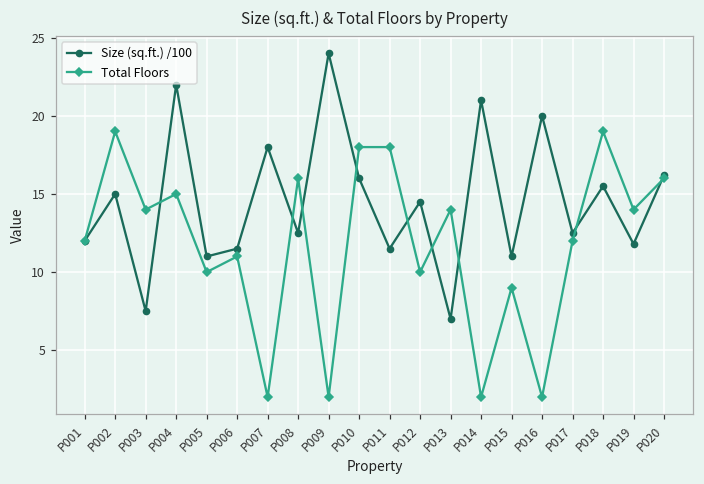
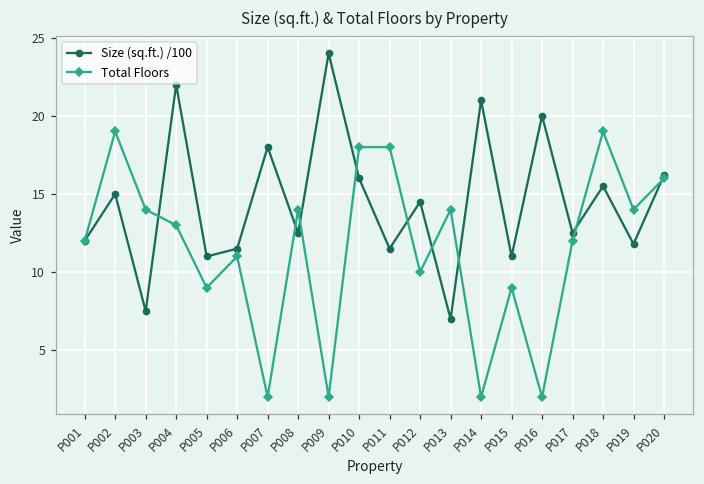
  {
    "Size (sq.ft.) /100": {
      "P002": 15,
      "P003": 7.5,
      "P004": 22,
      "P005": 11,
      "P006": 11.5,
      "P007": 18,
      "P008": 12.5,
      "P009": 24,
      "P010": 16,
      "P011": 11.5,
      "P012": 14.5,
      "P013": 7,
      "P014": 21,
      "P015": 11,
      "P016": 20,
      "P017": 12.5,
      "P018": 15.5,
      "P019": 11.8,
      "P020": 16.2
    },
    "Total Floors": {
      "P002": 19,
      "P003": 14,
-     "P004": 15,
-     "P005": 10,
+     "P004": 13,
+     "P005": 9,
      "P006": 11,
      "P007": 2,
-     "P008": 16,
+     "P008": 14,
      "P009": 2,
      "P010": 18,
      "P011": 18,
      "P012": 10,
      "P013": 14,
      "P014": 2,
      "P015": 9,
      "P016": 2,
      "P017": 12,
      "P018": 19,
      "P019": 14,
      "P020": 16
    }
  }
